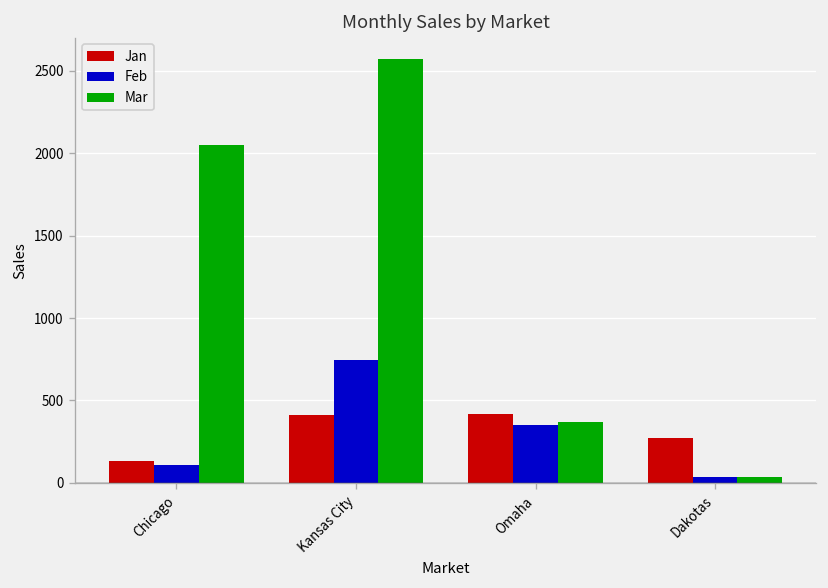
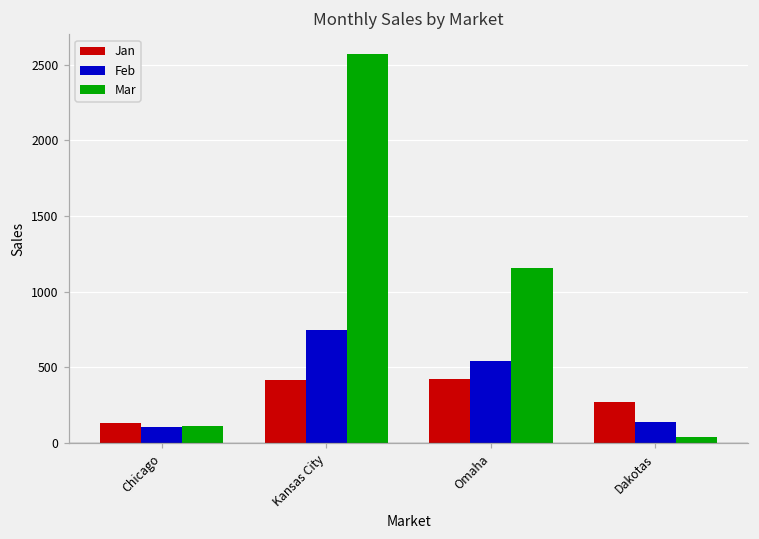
  {
    "Jan": {
      "Chicago": 130,
      "Kansas City": 410,
      "Omaha": 420,
      "Dakotas": 270
    },
    "Feb": {
      "Chicago": 110,
      "Kansas City": 740,
-     "Omaha": 350,
-     "Dakotas": 40
+     "Omaha": 540,
+     "Dakotas": 140
    },
    "Mar": {
-     "Chicago": 2050,
+     "Chicago": 110,
      "Kansas City": 2570,
-     "Omaha": 370,
+     "Omaha": 1160,
      "Dakotas": 40
    }
  }
